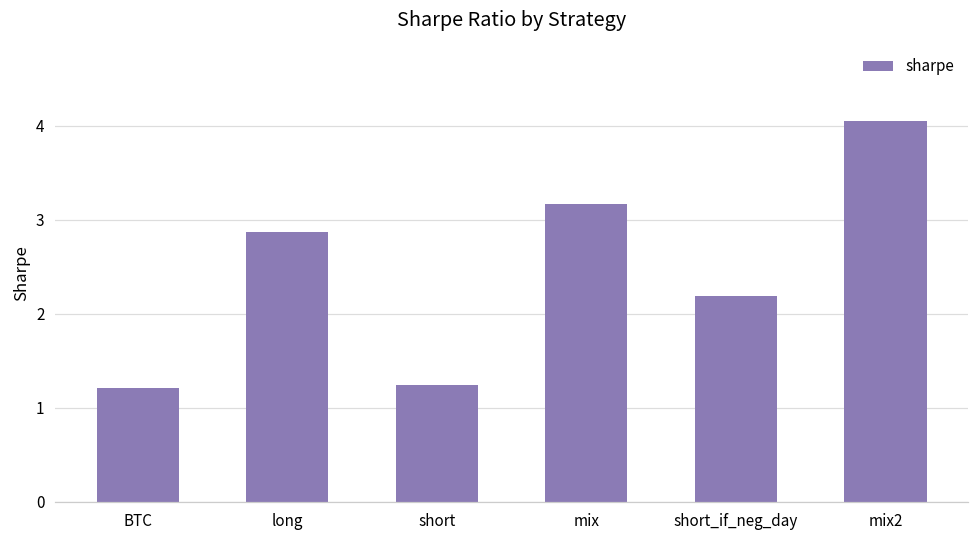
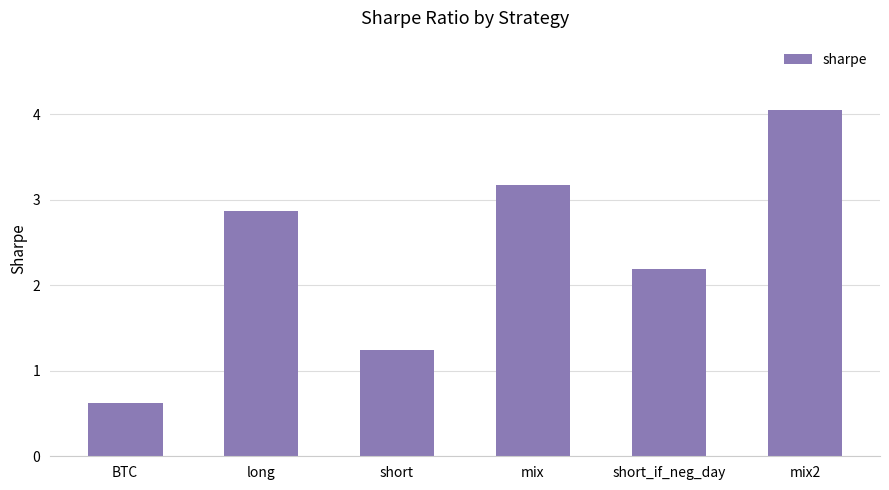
  {
-   "BTC": 1.2,
+   "BTC": 0.6,
    "long": 2.9,
    "short": 1.2,
    "mix": 3.2,
    "short_if_neg_day": 2.2,
    "mix2": 4.1
  }
